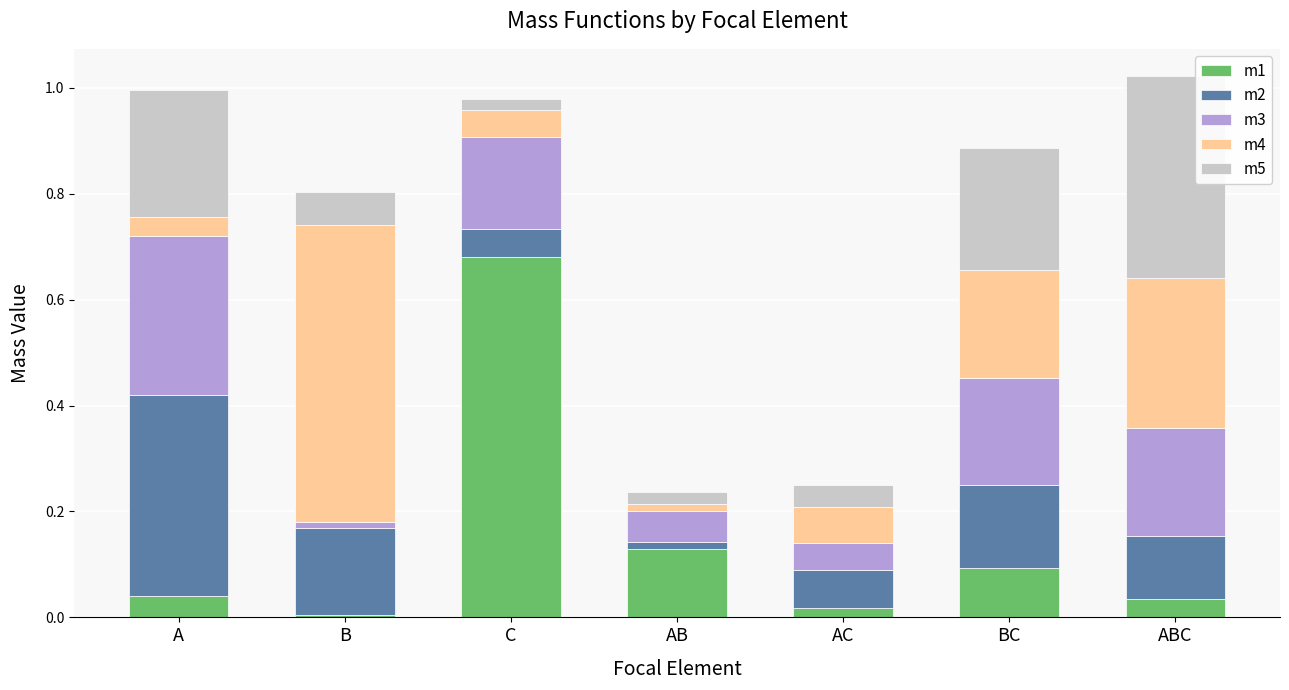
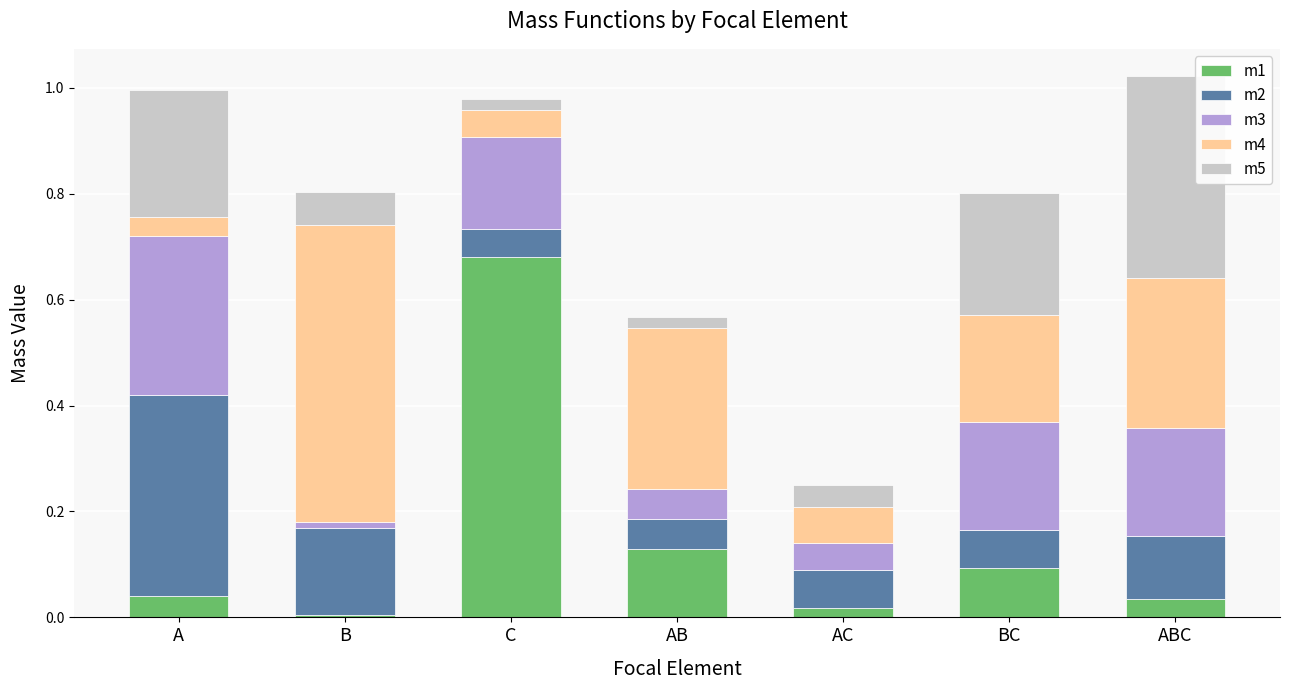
  {
    "m1": {
      "A": 0.04,
      "C": 0.68,
      "AB": 0.13,
      "AC": 0.02,
      "BC": 0.09,
      "ABC": 0.03
    },
    "m2": {
      "A": 0.38,
      "B": 0.16,
      "C": 0.05,
-     "AB": 0.01,
+     "AB": 0.06,
      "AC": 0.07,
-     "BC": 0.16,
+     "BC": 0.07,
      "ABC": 0.12
    },
    "m4": {
      "A": 0.04,
      "B": 0.56,
      "C": 0.05,
-     "AB": 0.01,
+     "AB": 0.30,
      "AC": 0.07,
      "BC": 0.20,
      "ABC": 0.28
    }
  }
